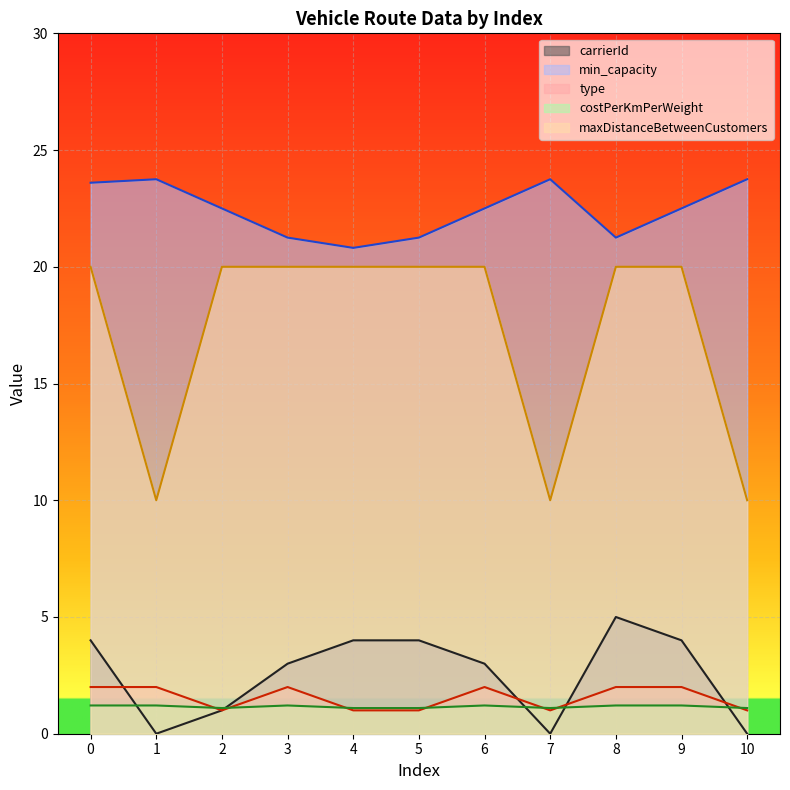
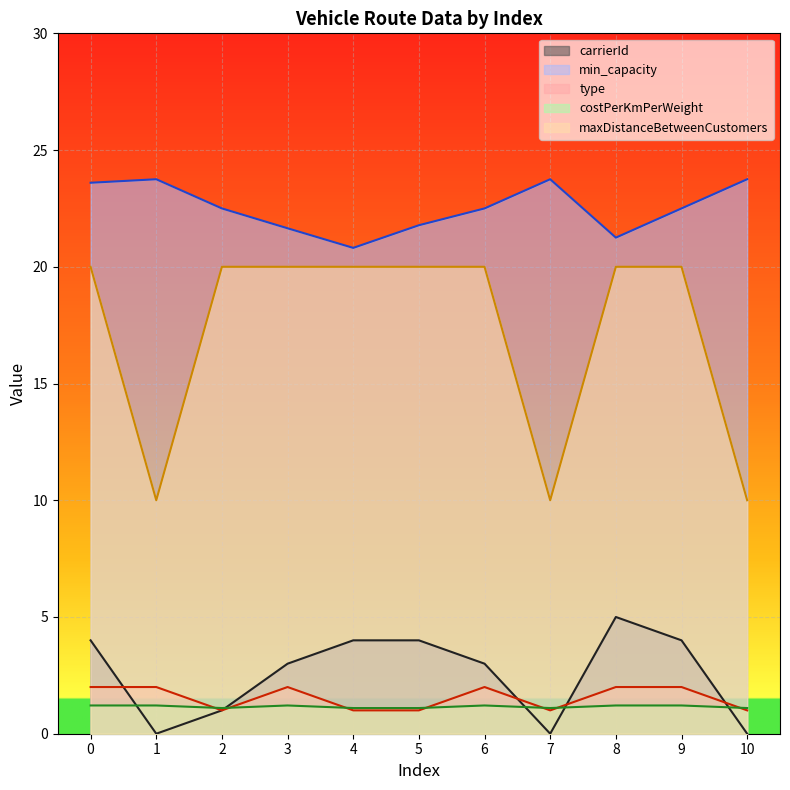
  {
    "carrierId": {
      "0": 4.0,
      "1": 0.0,
      "3": 3.0,
      "4": 4.0,
      "5": 4.0,
      "6": 3.0,
      "7": 0.0,
      "8": 5.0,
      "9": 4.0,
      "10": 0.0
    },
    "min_capacity": {
      "0": 23.6,
      "1": 23.8,
      "2": 22.5,
-     "3": 21.3,
+     "3": 21.7,
      "4": 20.8,
-     "5": 21.3,
+     "5": 21.8,
      "6": 22.5,
      "7": 23.8,
      "8": 21.3,
      "9": 22.5,
      "10": 23.8
    },
    "costPerKmPerWeight": {
      "0": 1.2,
      "1": 1.2,
      "3": 1.2,
      "6": 1.2,
      "8": 1.2,
      "9": 1.2
    }
  }
